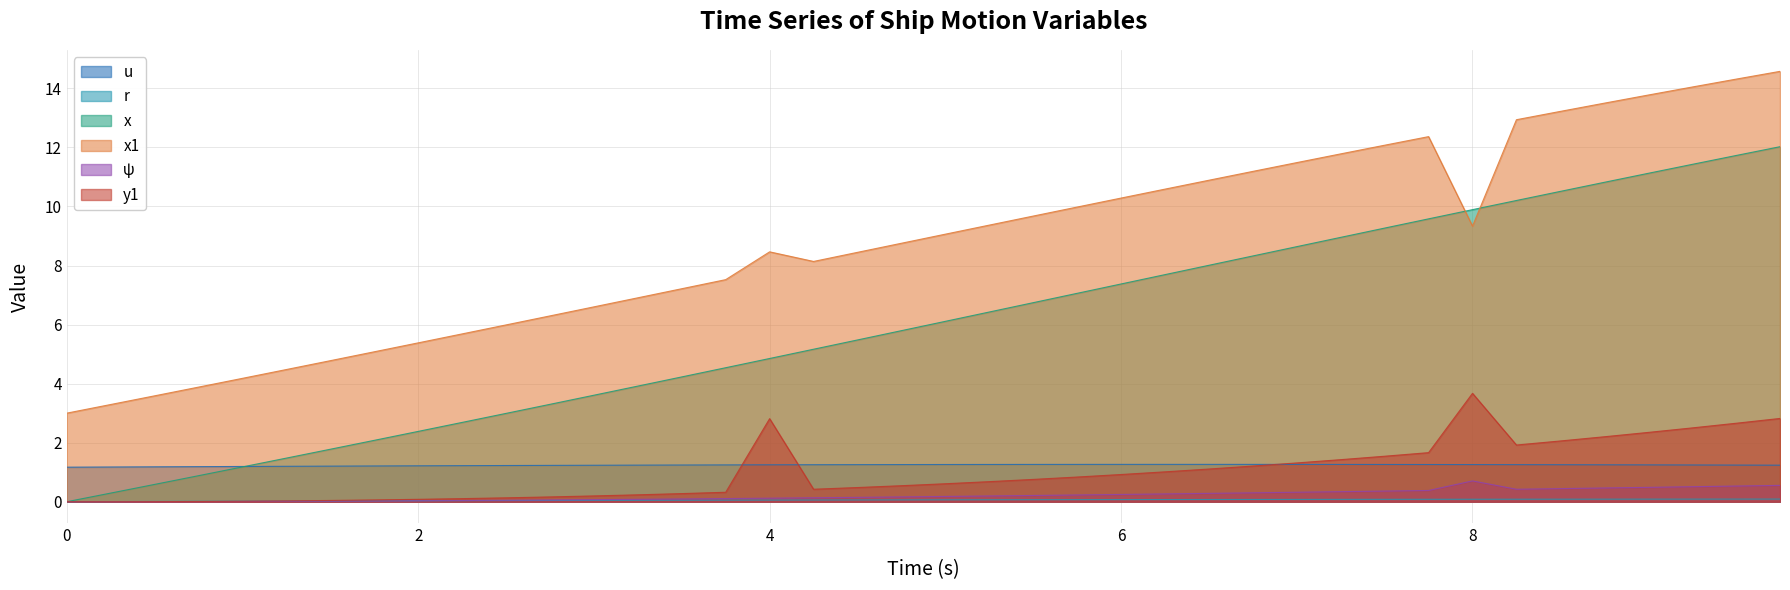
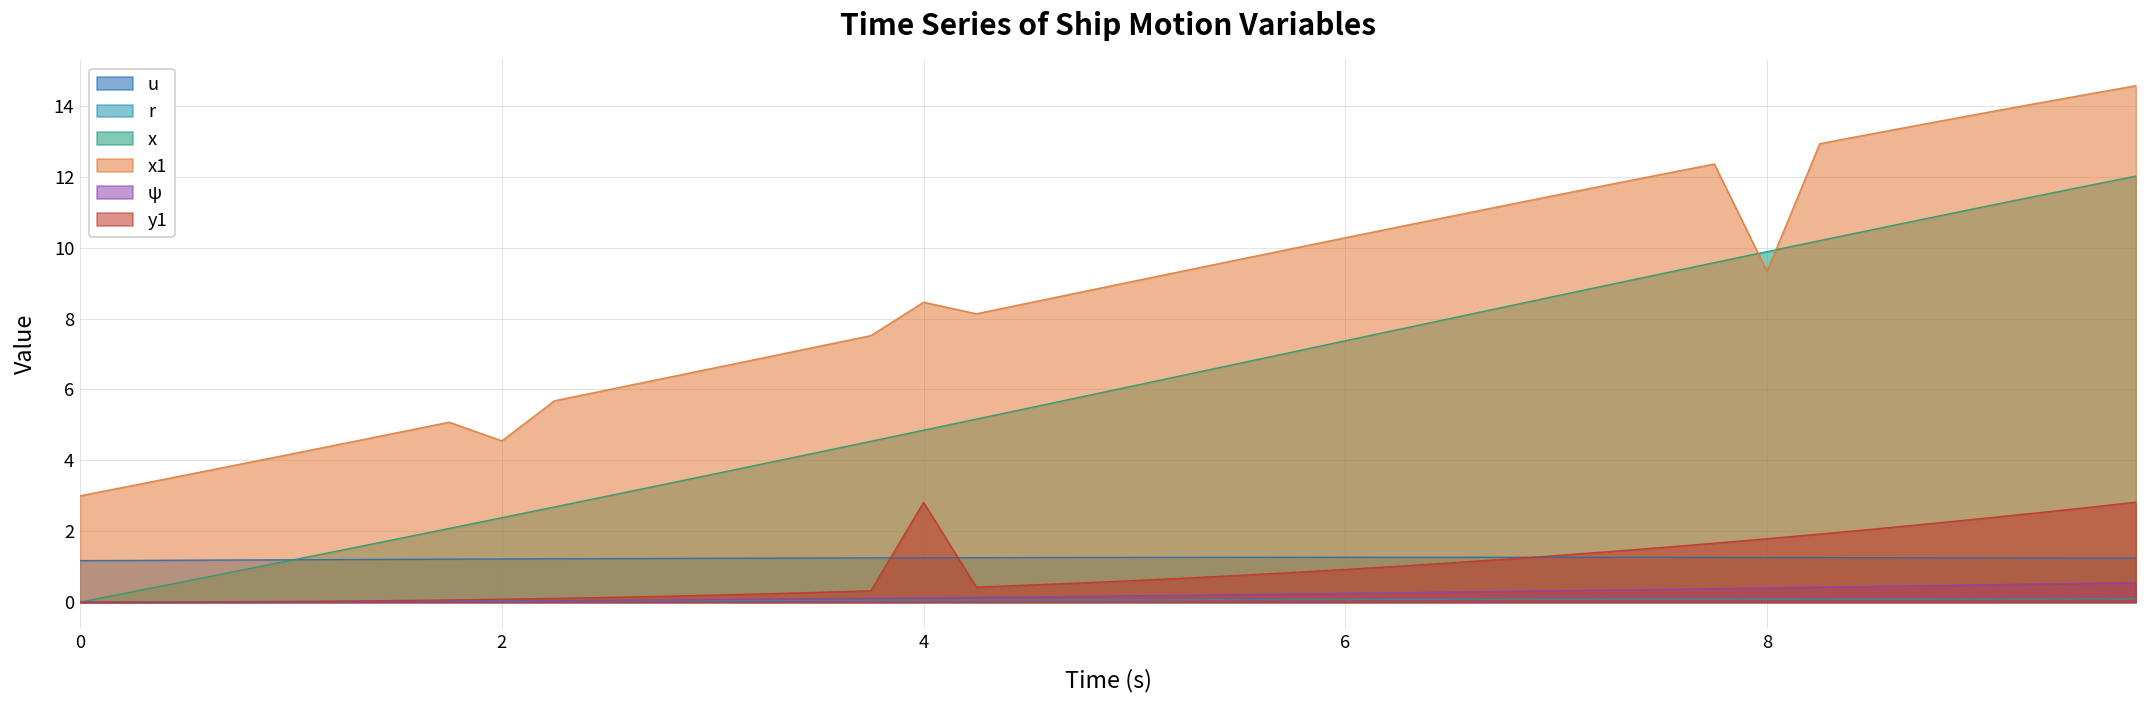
  {
    "x1": {
      "0": 3.0,
-     "2": 5.4,
+     "2": 4.6,
      "4": 8.5,
      "6": 10.3,
      "8": 9.3
    },
    "ψ": {
      "6": 0.2,
-     "8": 0.7
+     "8": 0.4
    },
    "y1": {
      "4": 2.8,
      "6": 0.9,
-     "8": 3.7
+     "8": 1.8
    }
  }
